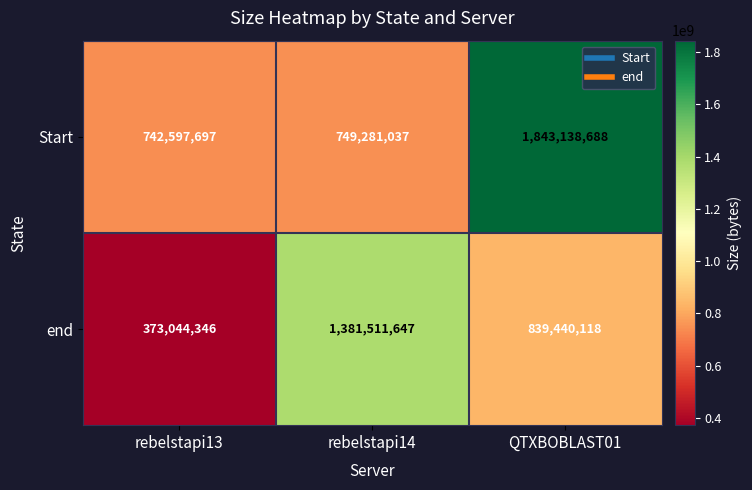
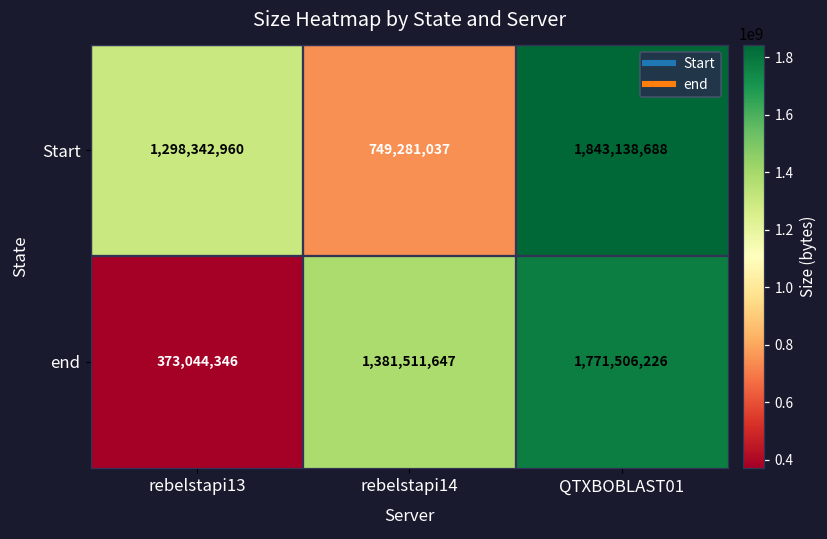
  {
    "Start": {
-     "rebelstapi13": "742,597,697",
+     "rebelstapi13": "1,298,342,960",
      "rebelstapi14": "749,281,037",
      "QTXBOBLAST01": "1,843,138,688"
    },
    "end": {
      "rebelstapi13": "373,044,346",
      "rebelstapi14": "1,381,511,647",
-     "QTXBOBLAST01": "839,440,118"
+     "QTXBOBLAST01": "1,771,506,226"
    }
  }
